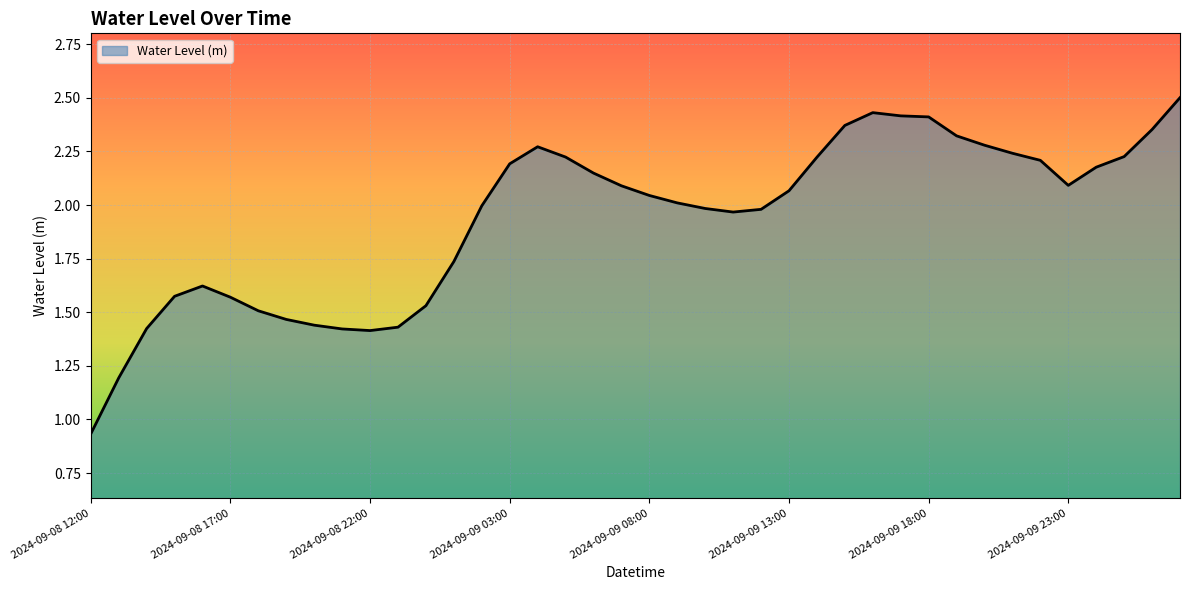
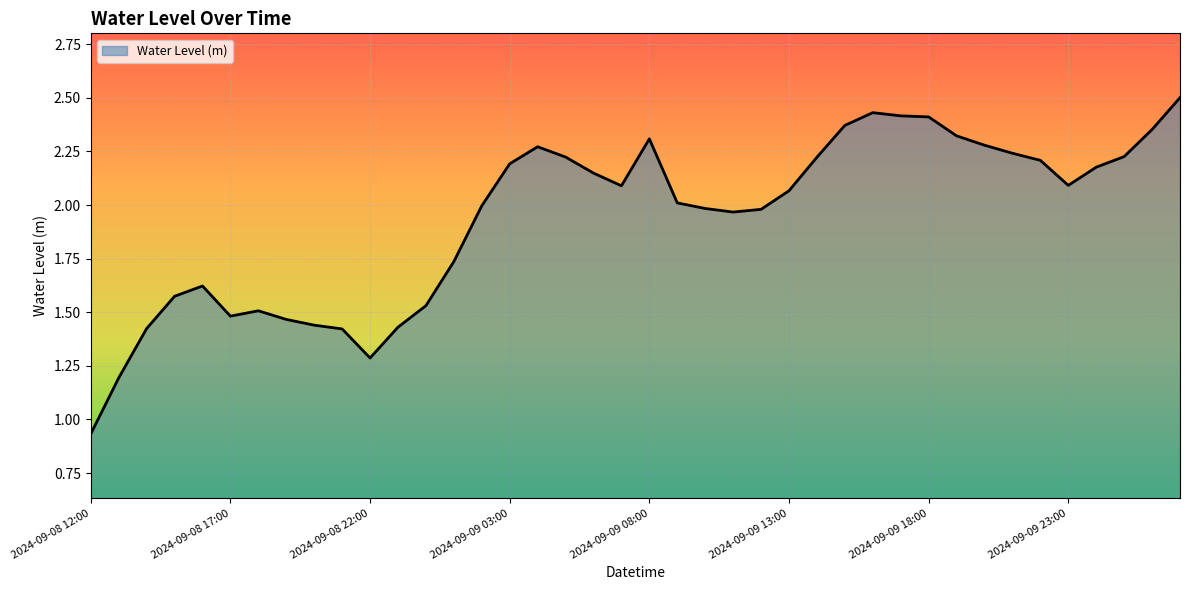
  {
    "2024-09-08 12:00": 0.93,
-   "2024-09-08 17:00": 1.57,
-   "2024-09-08 22:00": 1.41,
+   "2024-09-08 17:00": 1.48,
+   "2024-09-08 22:00": 1.29,
    "2024-09-09 03:00": 2.19,
-   "2024-09-09 08:00": 2.04,
+   "2024-09-09 08:00": 2.31,
    "2024-09-09 13:00": 2.07,
    "2024-09-09 18:00": 2.41,
    "2024-09-09 23:00": 2.09
  }
